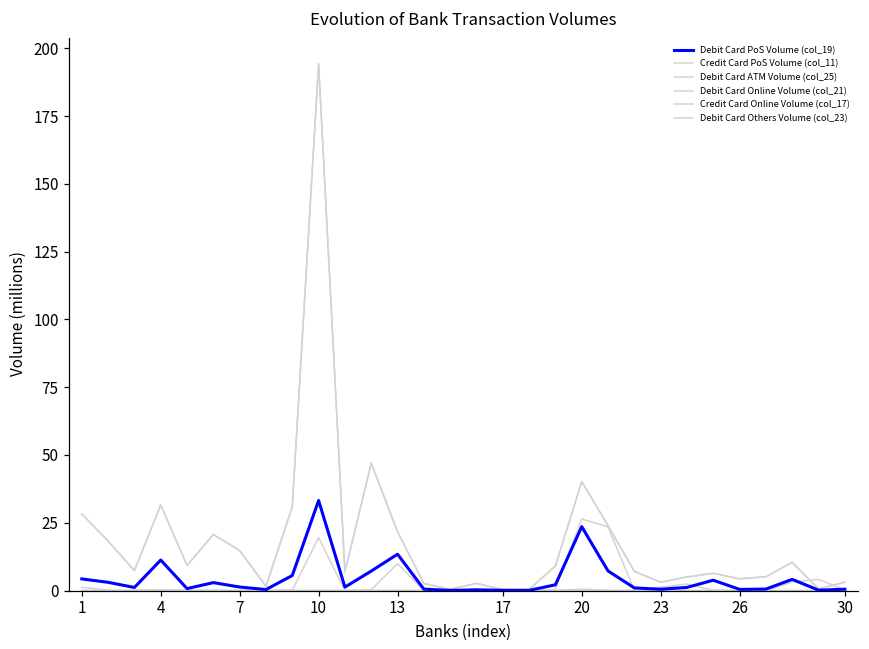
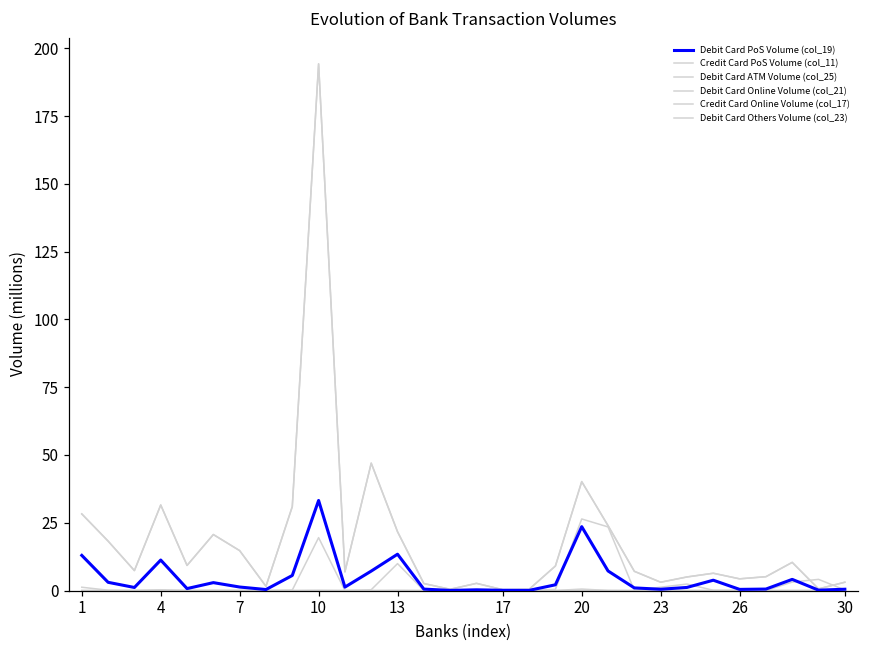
  {
    "Debit Card PoS Volume (col_19)": {
-     "1": 4,
+     "1": 13,
      "4": 11,
      "7": 1,
      "10": 33,
      "13": 13,
      "20": 24
    }
  }
